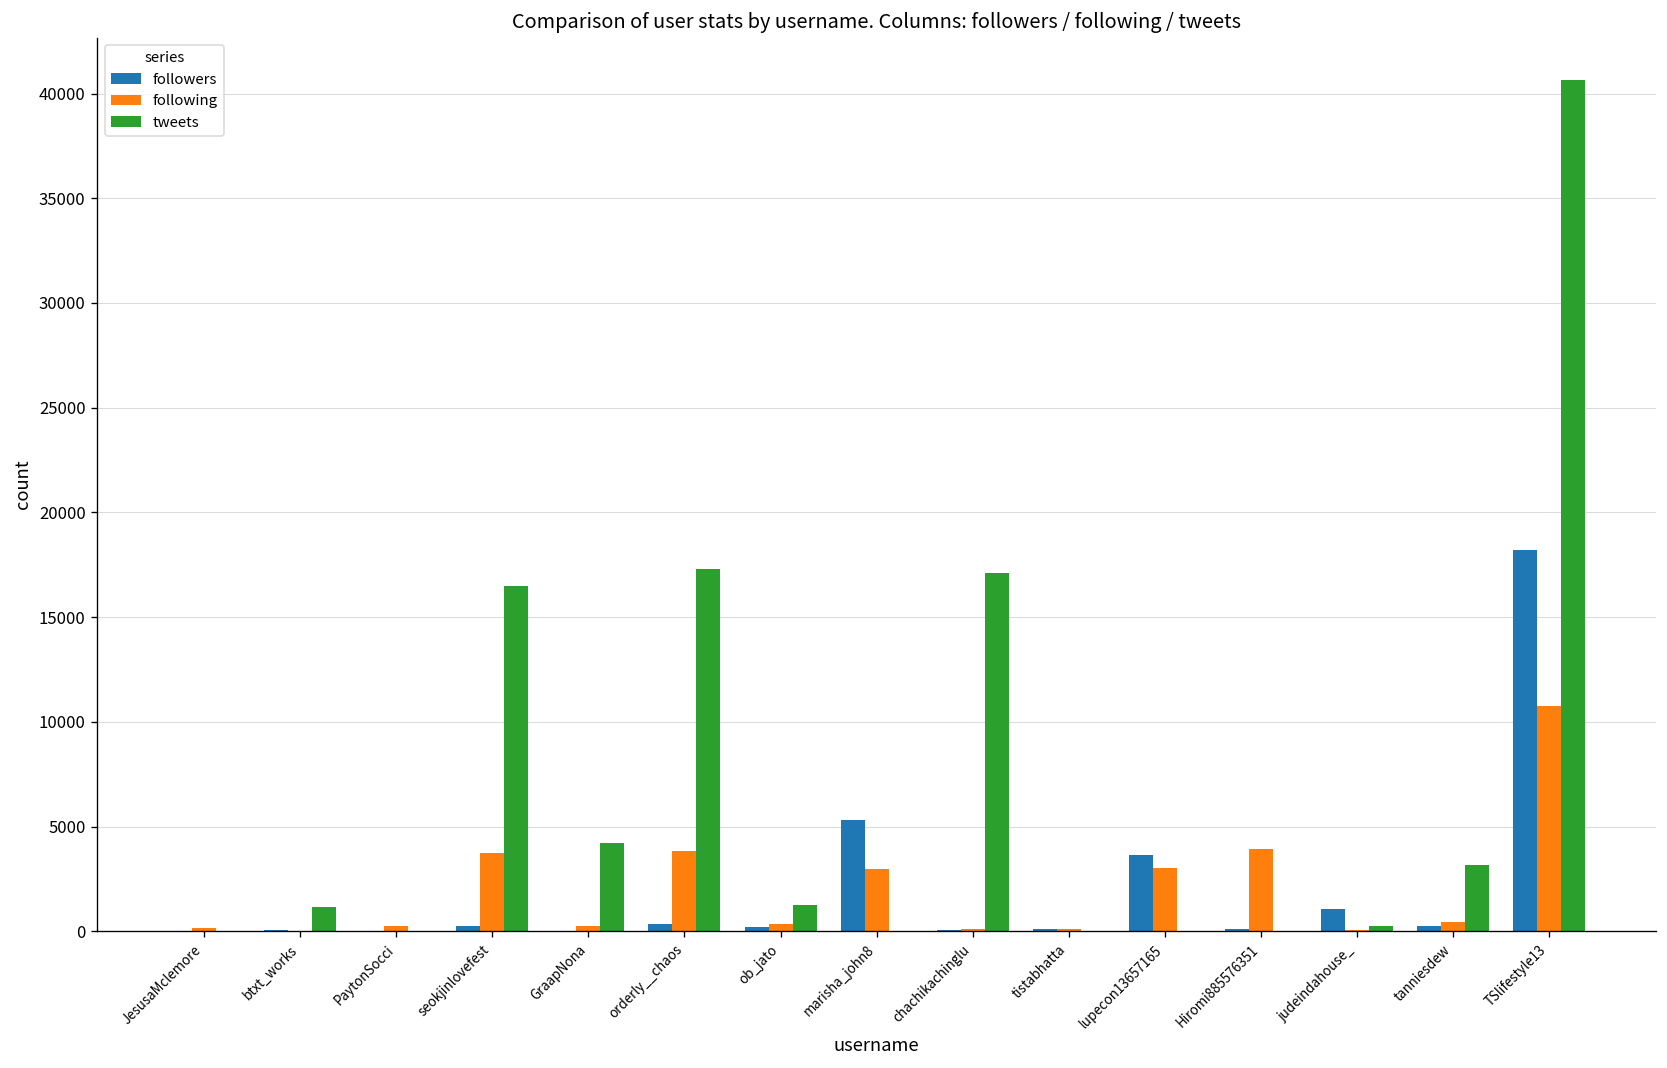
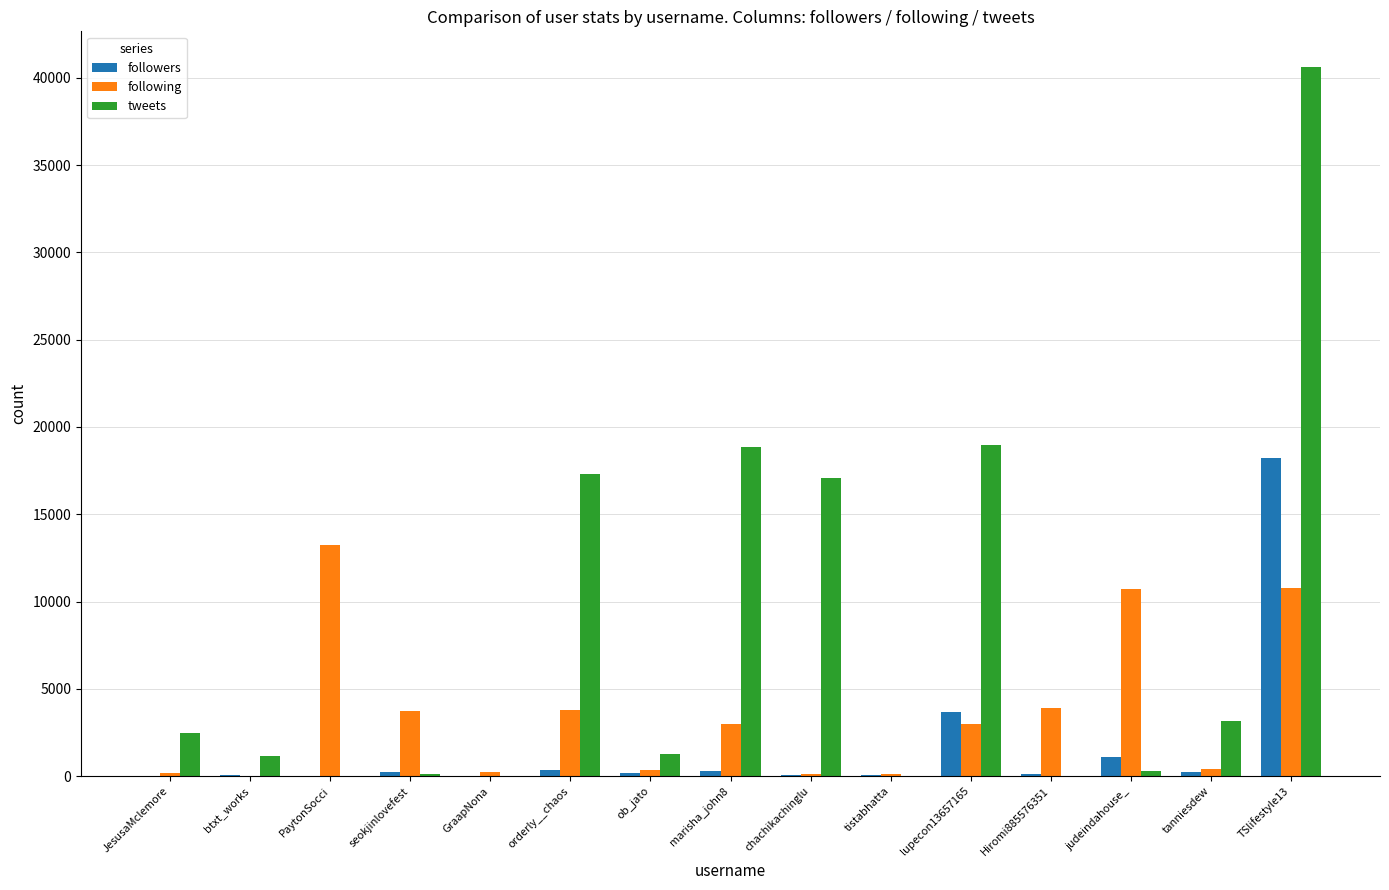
  {
    "followers": {
      "seokjinlovefest": 200,
      "orderly__chaos": 300,
      "ob_jato": 200,
-     "marisha_john8": 5300,
+     "marisha_john8": 300,
      "lupecon13657165": 3600,
      "judeindahouse_": 1100,
      "tanniesdew": 300,
      "TSlifestyle13": 18200
    },
    "following": {
      "JesusaMclemore": 200,
-     "PaytonSocci": 200,
+     "PaytonSocci": 13300,
      "seokjinlovefest": 3700,
      "GraapNona": 200,
      "orderly__chaos": 3800,
      "ob_jato": 300,
      "marisha_john8": 3000,
      "lupecon13657165": 3000,
      "Hiromi885576351": 3900,
-     "judeindahouse_": 100,
+     "judeindahouse_": 10700,
      "tanniesdew": 400,
      "TSlifestyle13": 10800
    },
    "tweets": {
-     "JesusaMclemore": 0,
+     "JesusaMclemore": 2400,
      "btxt_works": 1200,
      "PaytonSocci": 0,
-     "seokjinlovefest": 16500,
-     "GraapNona": 4200,
+     "seokjinlovefest": 100,
+     "GraapNona": 0,
      "orderly__chaos": 17300,
      "ob_jato": 1200,
-     "marisha_john8": 0,
+     "marisha_john8": 18900,
      "chachikachinglu": 17100,
-     "lupecon13657165": 0,
+     "lupecon13657165": 19000,
      "judeindahouse_": 300,
      "tanniesdew": 3200,
      "TSlifestyle13": 40600
    }
  }
